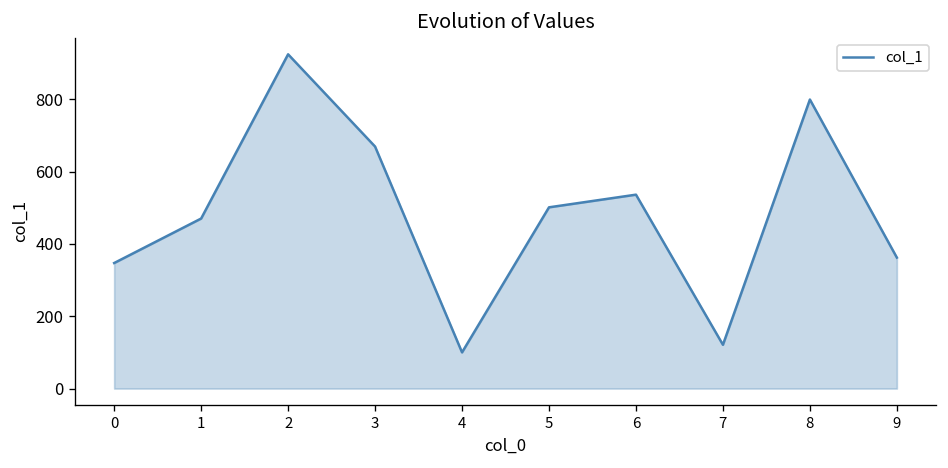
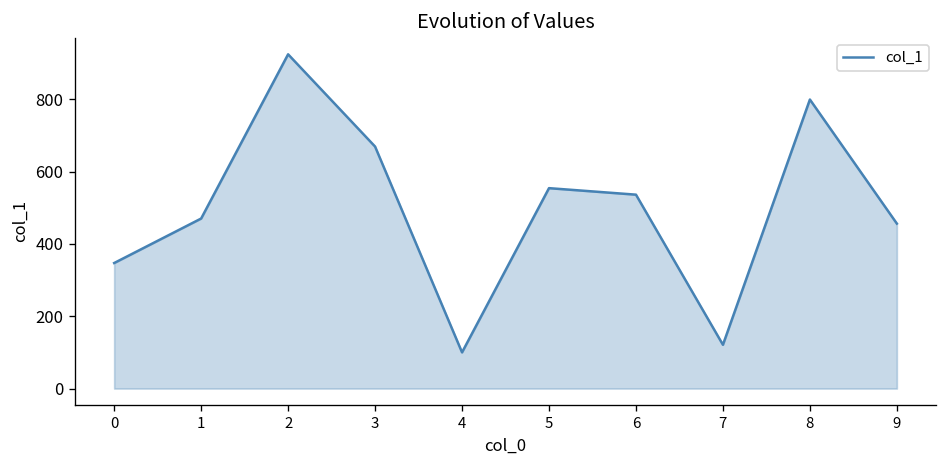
  {
    "0": 350,
    "1": 470,
    "2": 920,
    "3": 670,
    "4": 100,
-   "5": 500,
+   "5": 550,
    "6": 540,
    "7": 120,
    "8": 800,
-   "9": 360
+   "9": 460
  }
